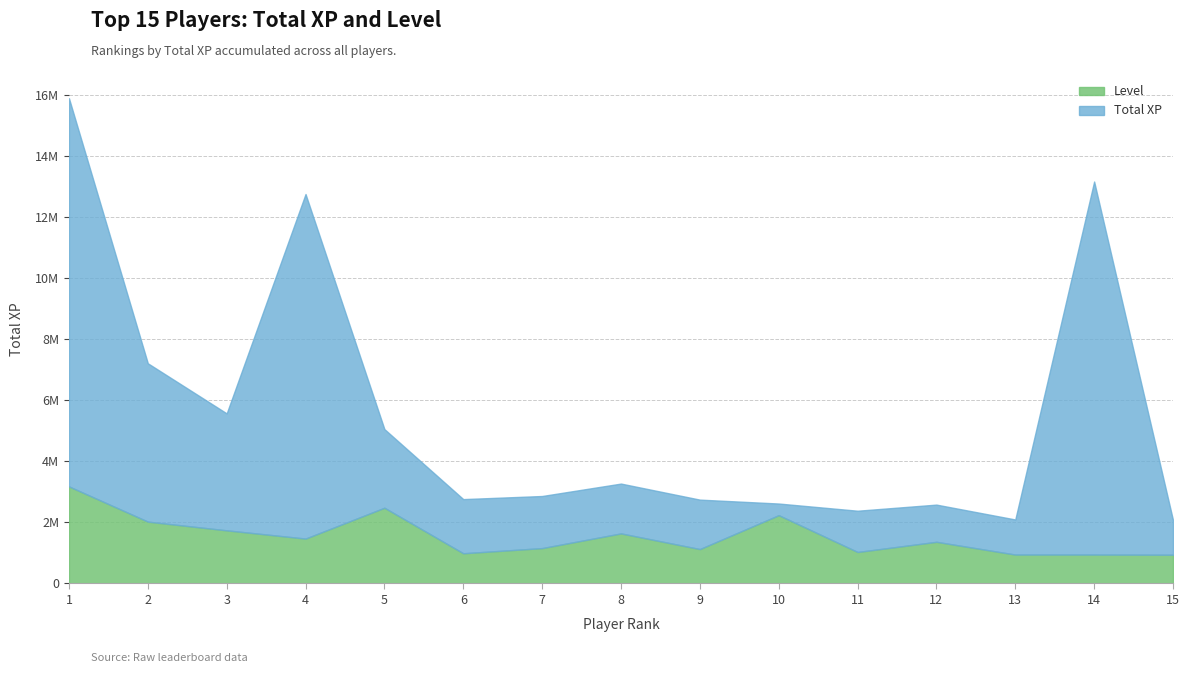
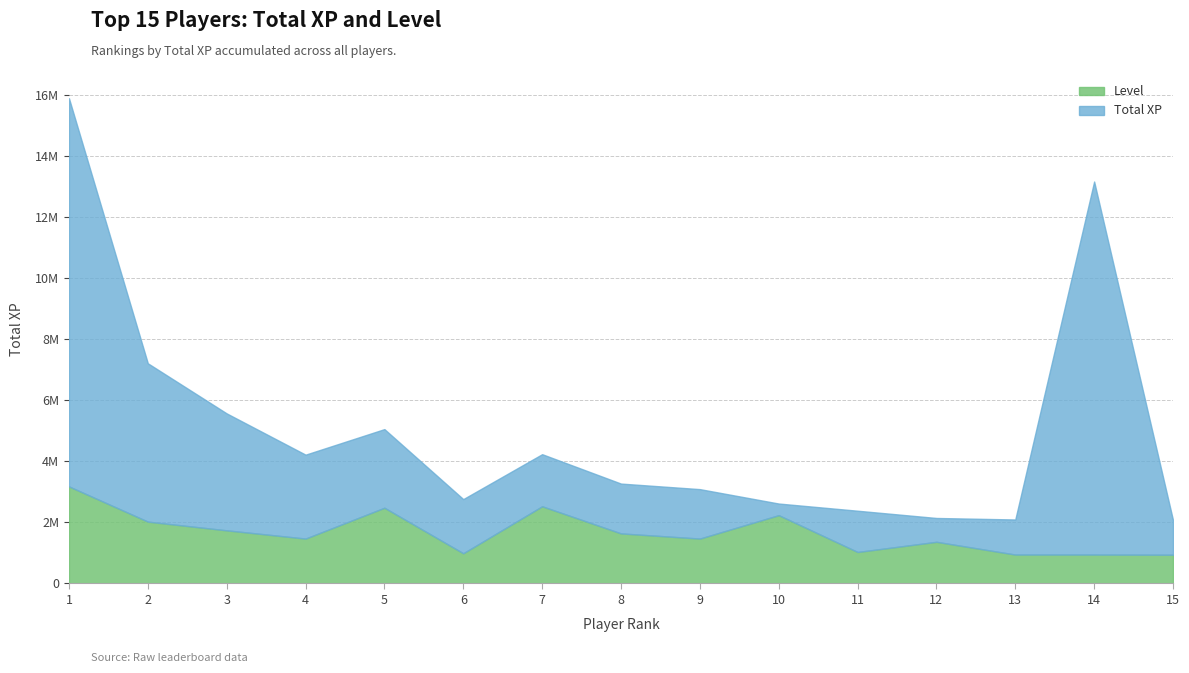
  {
    "Level": {
      "1": 3200000,
      "2": 2000000,
      "3": 1700000,
      "4": 1500000,
      "5": 2500000,
      "6": 1000000,
-     "7": 1200000,
+     "7": 2500000,
      "8": 1600000,
-     "9": 1100000,
+     "9": 1500000,
      "10": 2200000,
      "11": 1000000,
      "12": 1400000,
      "13": 900000,
      "14": 900000,
      "15": 900000
    },
    "Total XP": {
      "1": 12700000,
      "2": 5200000,
      "3": 3800000,
-     "4": 11300000,
+     "4": 2800000,
      "5": 2600000,
      "6": 1800000,
      "7": 1700000,
      "8": 1600000,
      "9": 1600000,
      "10": 400000,
      "11": 1400000,
-     "12": 1200000,
+     "12": 800000,
      "13": 1100000,
      "14": 12200000,
      "15": 1100000
    }
  }
